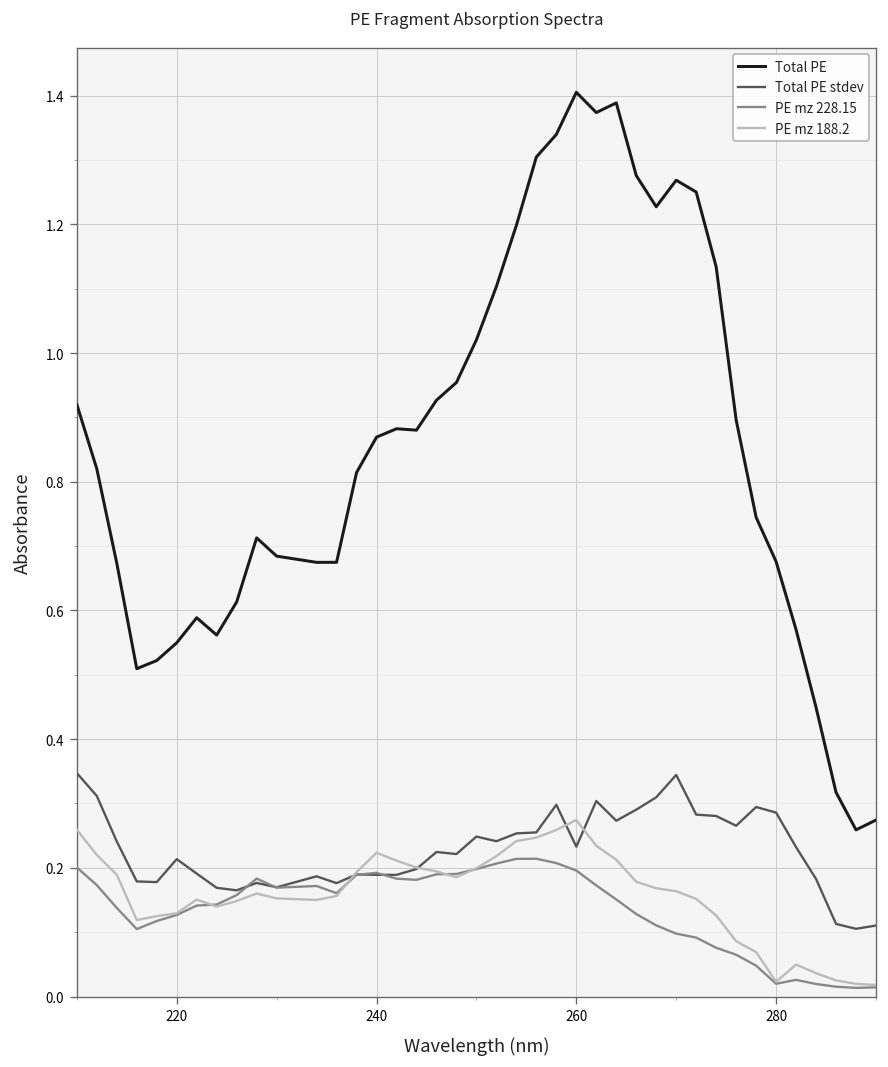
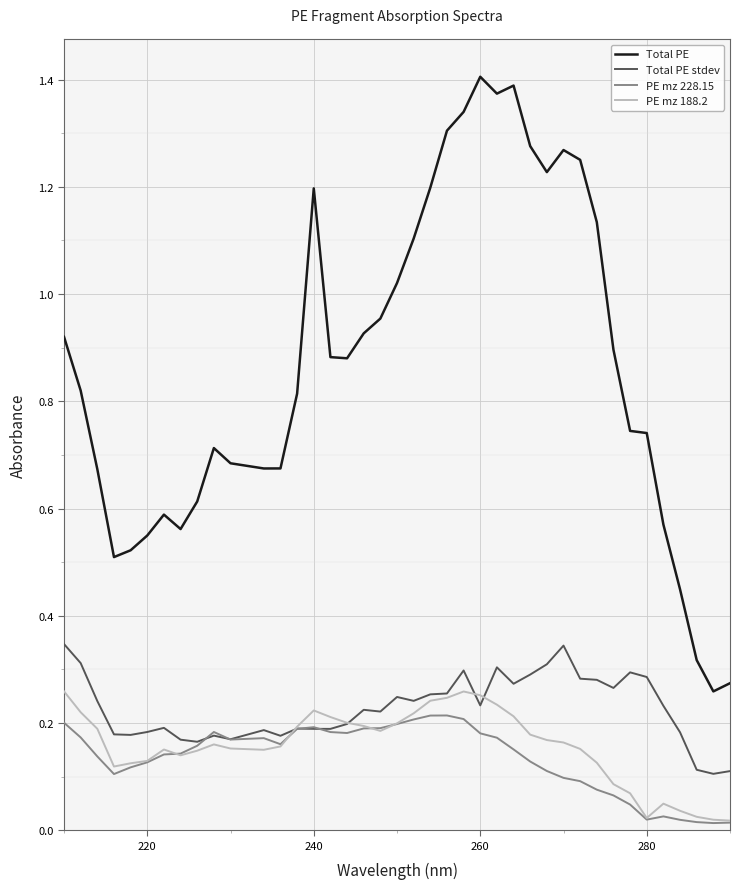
  {
    "Total PE": {
      "220": 0.55,
-     "240": 0.87,
+     "240": 1.20,
      "260": 1.41,
-     "280": 0.68
+     "280": 0.74
    },
    "Total PE stdev": {
-     "220": 0.21,
+     "220": 0.18,
      "260": 0.23,
      "280": 0.29
    },
    "PE mz 228.15": {
-     "260": 0.20
+     "260": 0.18
    },
    "PE mz 188.2": {
      "240": 0.22,
-     "260": 0.27
+     "260": 0.25
    }
  }
